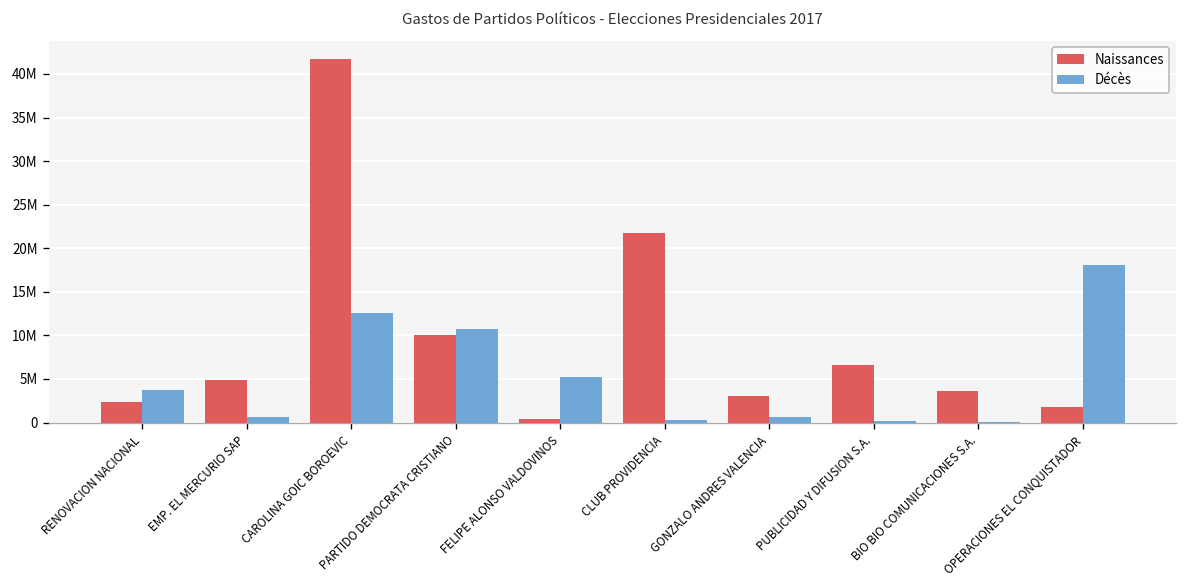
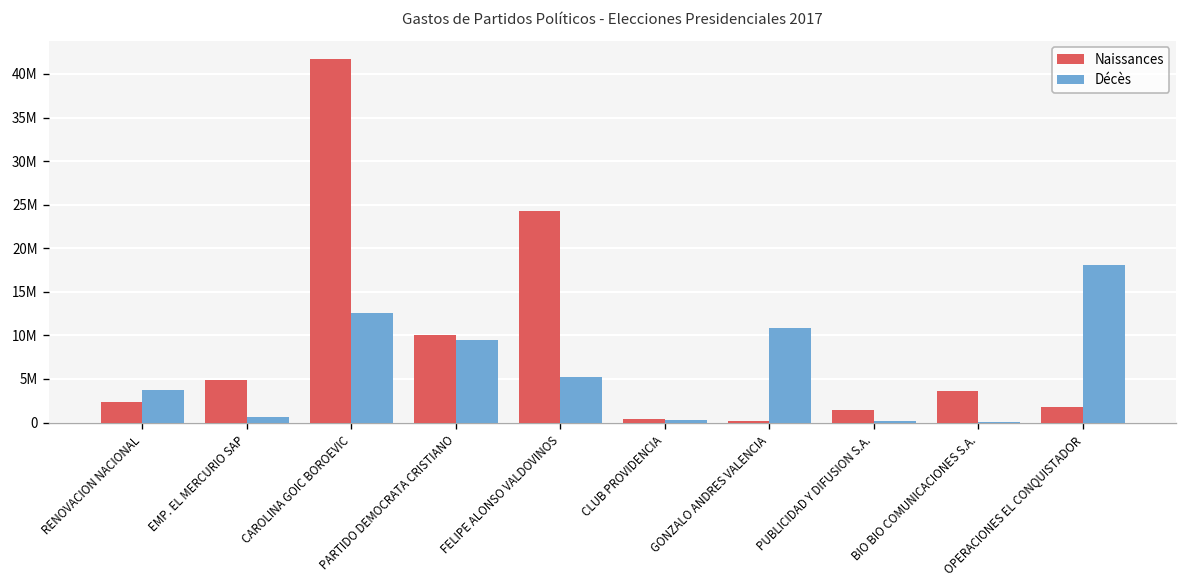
  {
    "Naissances": {
      "RENOVACION NACIONAL": 2000000,
      "EMP. EL MERCURIO SAP": 5000000,
      "CAROLINA GOIC BOROEVIC": 42000000,
      "PARTIDO DEMOCRATA CRISTIANO": 10000000,
-     "FELIPE ALONSO VALDOVINOS": 0,
-     "CLUB PROVIDENCIA": 22000000,
-     "GONZALO ANDRES VALENCIA": 3000000,
-     "PUBLICIDAD Y DIFUSION S.A.": 7000000,
+     "FELIPE ALONSO VALDOVINOS": 24000000,
+     "CLUB PROVIDENCIA": 0,
+     "GONZALO ANDRES VALENCIA": 0,
+     "PUBLICIDAD Y DIFUSION S.A.": 1000000,
      "BIO BIO COMUNICACIONES S.A.": 4000000,
      "OPERACIONES EL CONQUISTADOR": 2000000
    },
    "Décès": {
      "RENOVACION NACIONAL": 4000000,
      "EMP. EL MERCURIO SAP": 1000000,
      "CAROLINA GOIC BOROEVIC": 13000000,
-     "PARTIDO DEMOCRATA CRISTIANO": 11000000,
+     "PARTIDO DEMOCRATA CRISTIANO": 9000000,
      "FELIPE ALONSO VALDOVINOS": 5000000,
-     "GONZALO ANDRES VALENCIA": 1000000,
+     "GONZALO ANDRES VALENCIA": 11000000,
      "OPERACIONES EL CONQUISTADOR": 18000000
    }
  }
